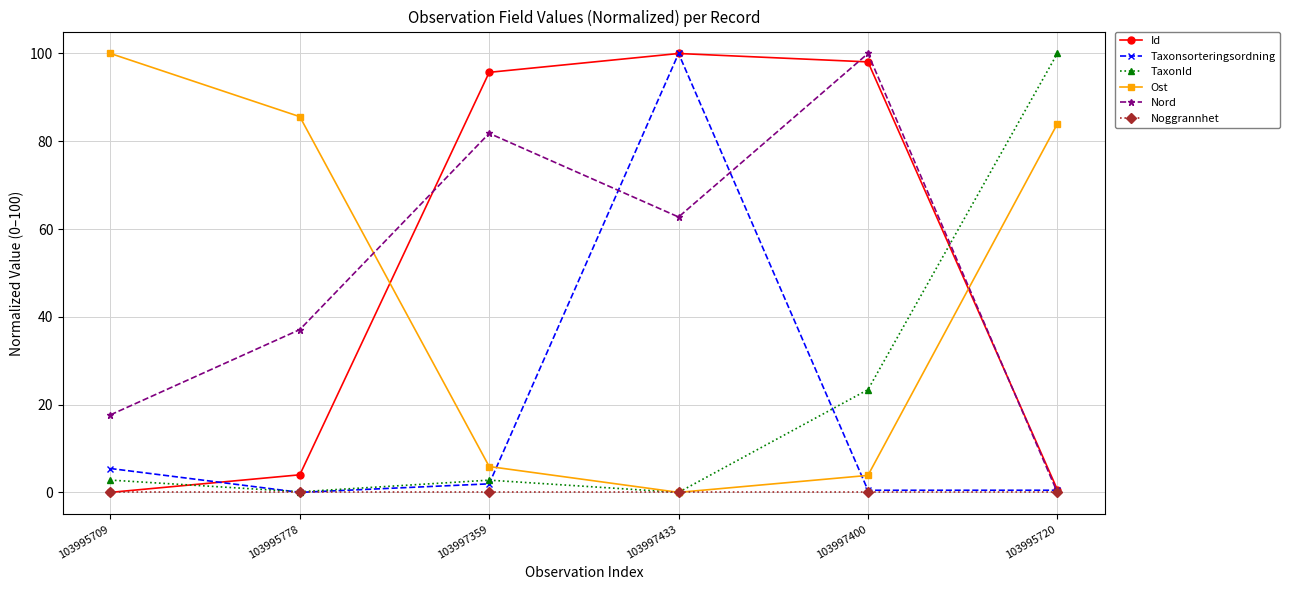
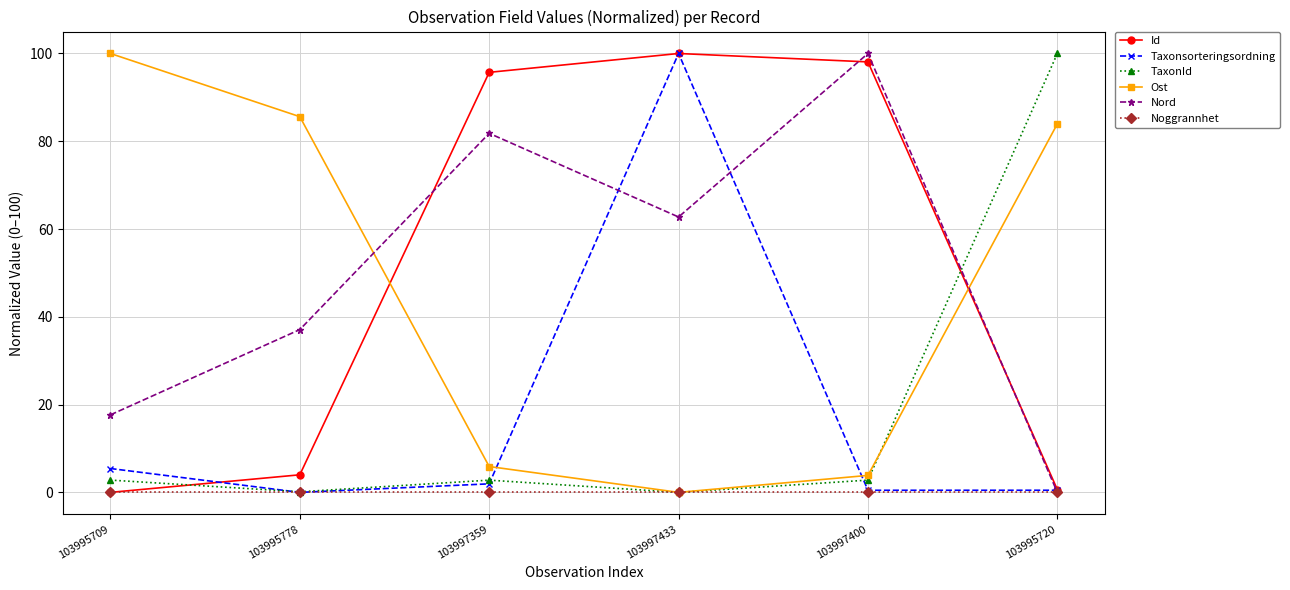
  {
    "Id": {
      "103995778": 4,
      "103997359": 96,
      "103997400": 98
    },
    "Taxonsorteringsordning": {
      "103995709": 5,
      "103997359": 2
    },
    "TaxonId": {
      "103995709": 3,
      "103997359": 3,
-     "103997400": 23,
+     "103997400": 3,
      "103995720": 100
    },
    "Ost": {
      "103995709": 100,
      "103995778": 86,
      "103997359": 6,
      "103997400": 4,
      "103995720": 84
    },
    "Nord": {
      "103995709": 18,
      "103995778": 37,
      "103997359": 82,
      "103997433": 63,
      "103997400": 100
    },
    "Noggrannhet": {
      "103997359": 0
    }
  }
